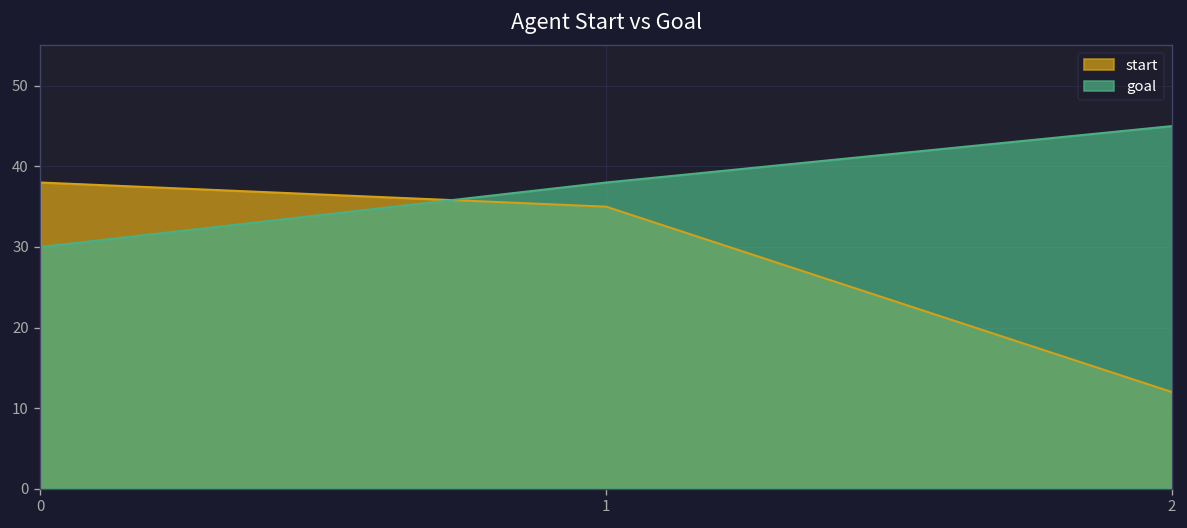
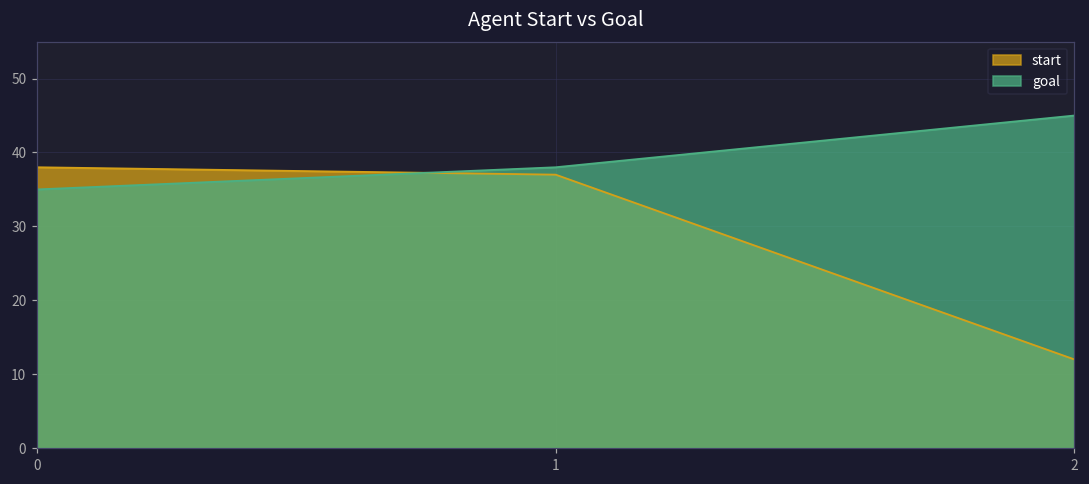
  {
    "start": {
      "0": 38,
-     "1": 35,
+     "1": 37,
      "2": 12
    },
    "goal": {
-     "0": 30,
+     "0": 35,
      "1": 38,
      "2": 45
    }
  }
